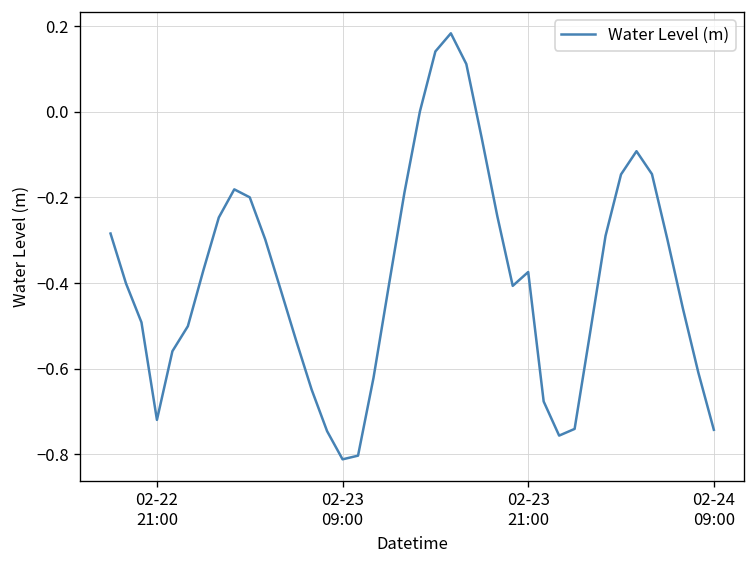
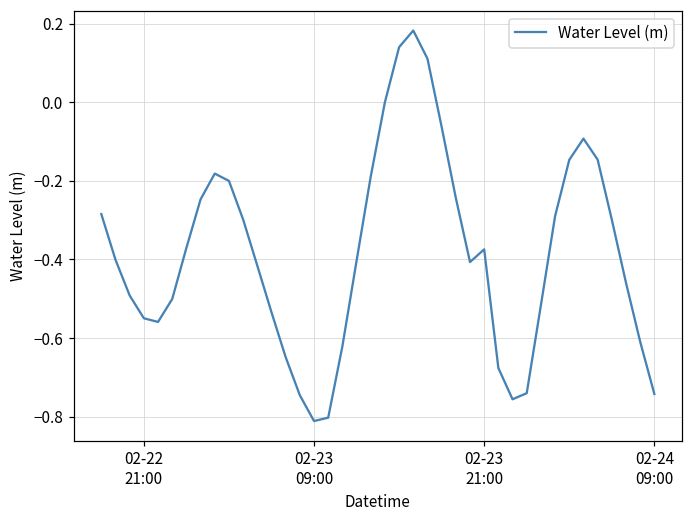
  {
-   "02-22 21:00": -0.72,
+   "02-22 21:00": -0.55,
    "02-23 09:00": -0.81,
    "02-23 21:00": -0.37,
    "02-24 09:00": -0.74
  }
